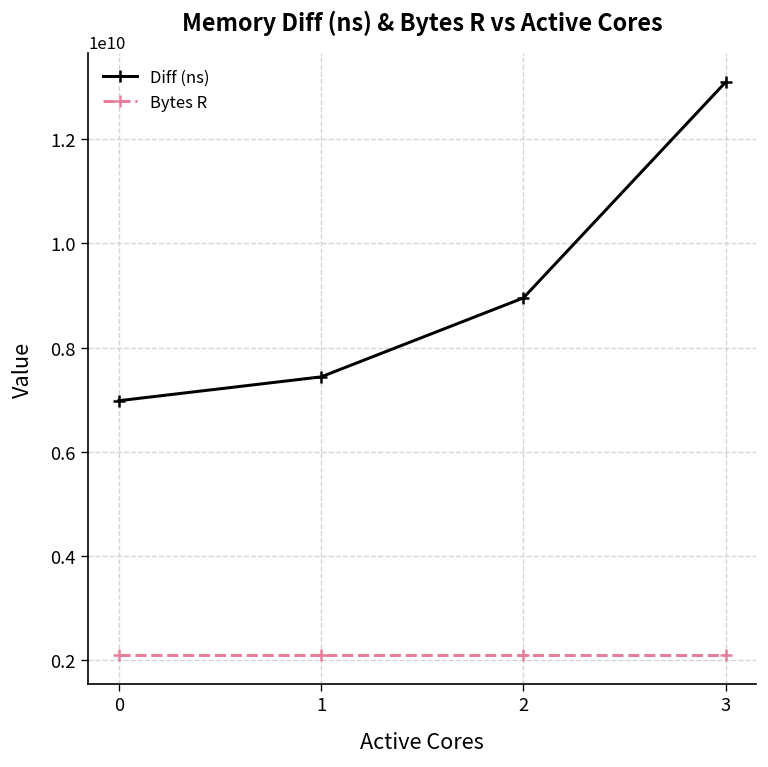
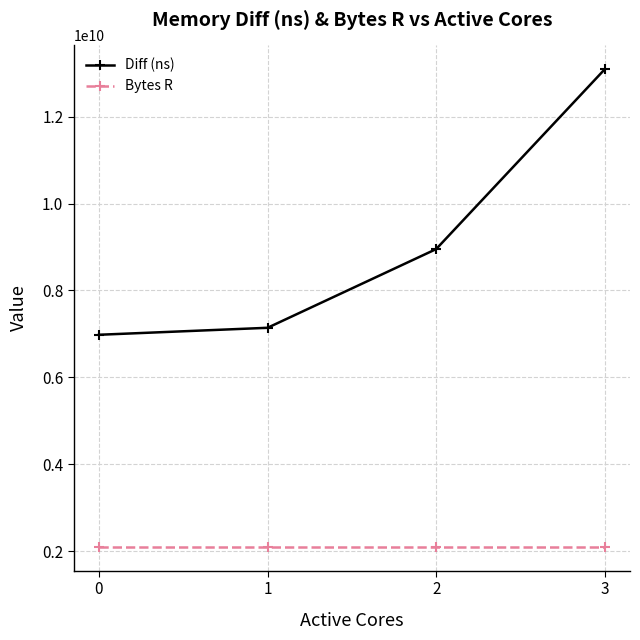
  {
    "Diff (ns)": {
      "0": 7000000000,
-     "1": 7400000000,
+     "1": 7100000000,
      "2": 9000000000,
      "3": 13100000000
    },
    "Bytes R": {
      "0": 2100000000,
      "1": 2100000000,
      "2": 2100000000,
      "3": 2100000000
    }
  }
